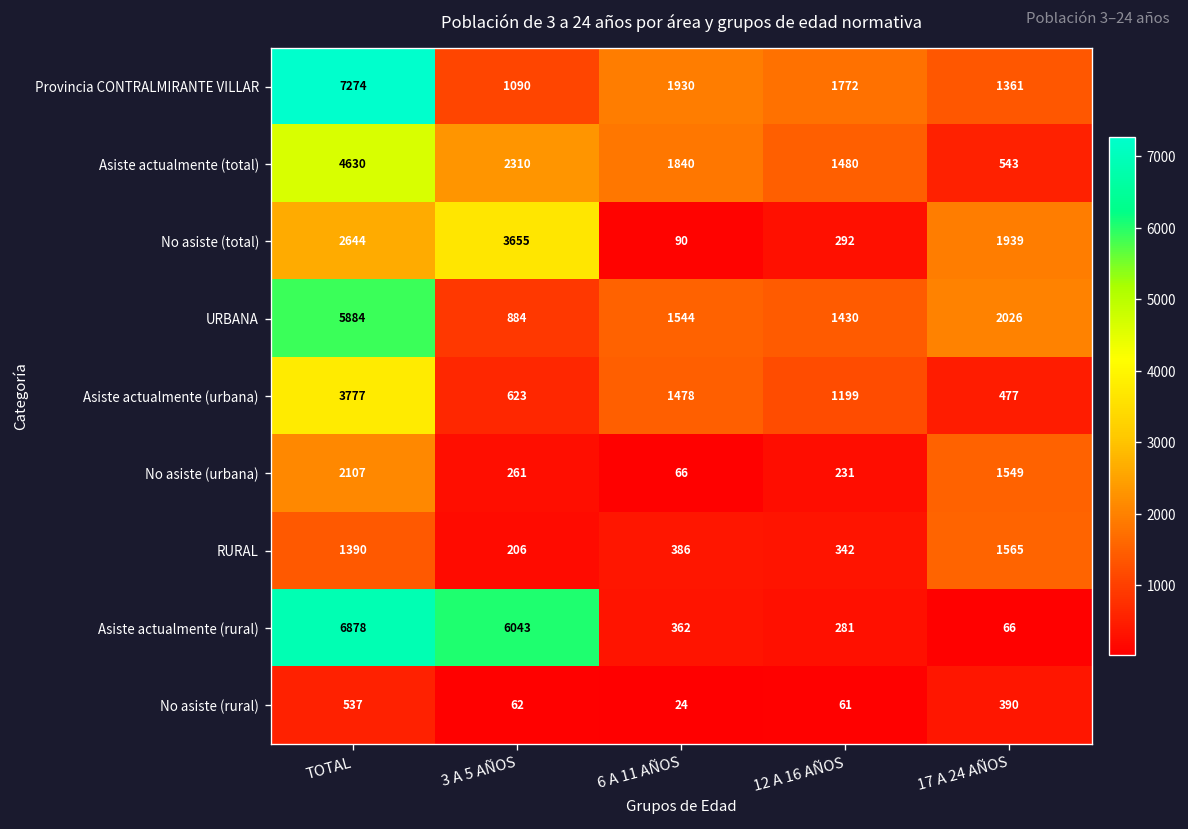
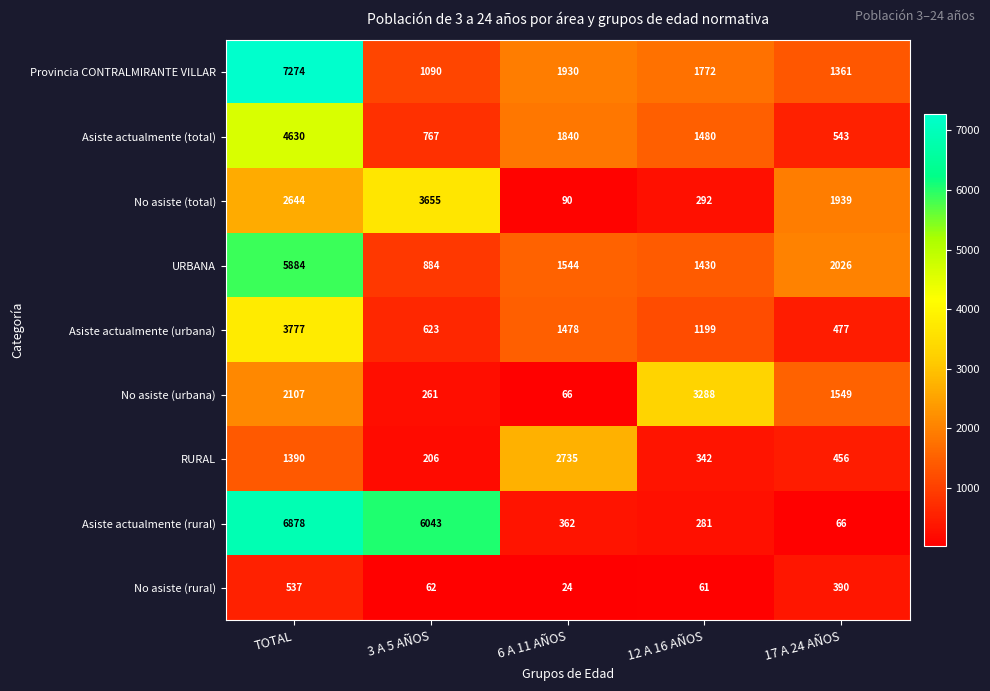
  {
    "Provincia CONTRALMIRANTE VILLAR": {
      "TOTAL": 7274,
      "3 A 5 AÑOS": 1090,
      "6 A 11 AÑOS": 1930,
      "12 A 16 AÑOS": 1772,
      "17 A 24 AÑOS": 1361
    },
    "Asiste actualmente (total)": {
      "TOTAL": 4630,
-     "3 A 5 AÑOS": 2310,
+     "3 A 5 AÑOS": 767,
      "6 A 11 AÑOS": 1840,
      "12 A 16 AÑOS": 1480,
      "17 A 24 AÑOS": 543
    },
    "No asiste (total)": {
      "TOTAL": 2644,
      "3 A 5 AÑOS": 3655,
      "6 A 11 AÑOS": 90,
      "12 A 16 AÑOS": 292,
      "17 A 24 AÑOS": 1939
    },
    "URBANA": {
      "TOTAL": 5884,
      "3 A 5 AÑOS": 884,
      "6 A 11 AÑOS": 1544,
      "12 A 16 AÑOS": 1430,
      "17 A 24 AÑOS": 2026
    },
    "Asiste actualmente (urbana)": {
      "TOTAL": 3777,
      "3 A 5 AÑOS": 623,
      "6 A 11 AÑOS": 1478,
      "12 A 16 AÑOS": 1199,
      "17 A 24 AÑOS": 477
    },
    "No asiste (urbana)": {
      "TOTAL": 2107,
      "3 A 5 AÑOS": 261,
      "6 A 11 AÑOS": 66,
-     "12 A 16 AÑOS": 231,
+     "12 A 16 AÑOS": 3288,
      "17 A 24 AÑOS": 1549
    },
    "RURAL": {
      "TOTAL": 1390,
      "3 A 5 AÑOS": 206,
-     "6 A 11 AÑOS": 386,
+     "6 A 11 AÑOS": 2735,
      "12 A 16 AÑOS": 342,
-     "17 A 24 AÑOS": 1565
+     "17 A 24 AÑOS": 456
    },
    "Asiste actualmente (rural)": {
      "TOTAL": 6878,
      "3 A 5 AÑOS": 6043,
      "6 A 11 AÑOS": 362,
      "12 A 16 AÑOS": 281,
      "17 A 24 AÑOS": 66
    },
    "No asiste (rural)": {
      "TOTAL": 537,
      "3 A 5 AÑOS": 62,
      "6 A 11 AÑOS": 24,
      "12 A 16 AÑOS": 61,
      "17 A 24 AÑOS": 390
    }
  }
